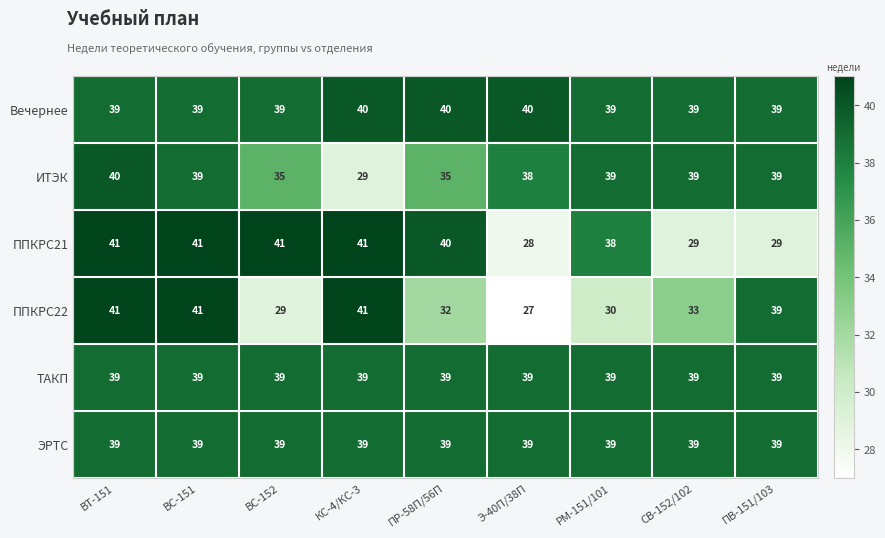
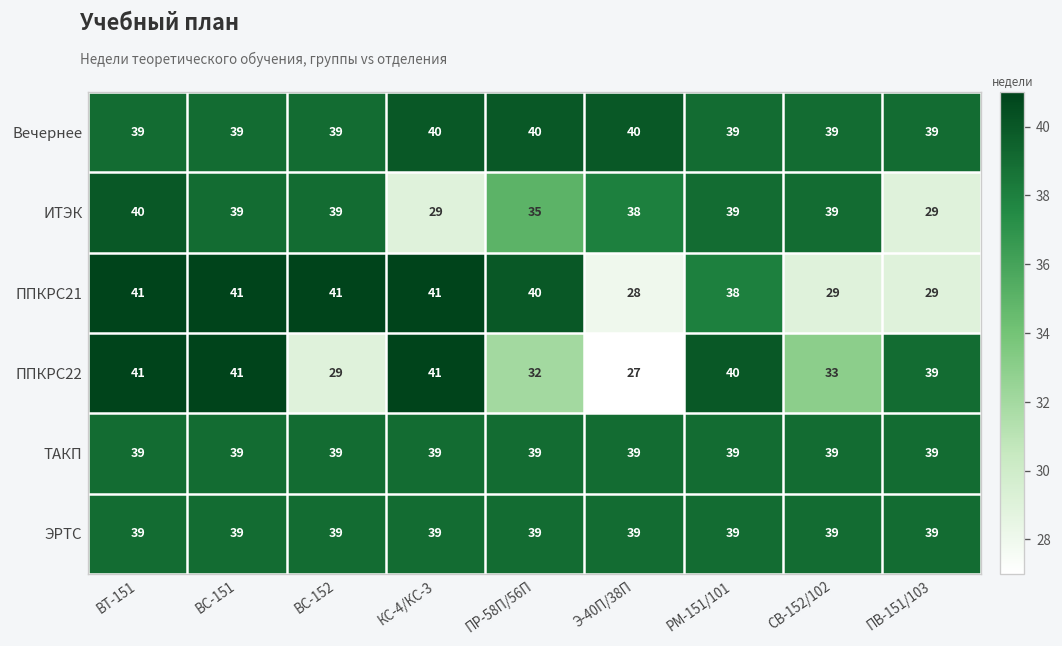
  {
    "Вечернее": {
      "ВТ-151": 39,
      "ВС-151": 39,
      "ВС-152": 39,
      "КС-4/КС-3": 40,
      "ПР-58П/56П": 40,
      "Э-40П/38П": 40,
      "РМ-151/101": 39,
      "CВ-152/102": 39,
      "ПВ-151/103": 39
    },
    "ИТЭК": {
      "ВТ-151": 40,
      "ВС-151": 39,
-     "ВС-152": 35,
+     "ВС-152": 39,
      "КС-4/КС-3": 29,
      "ПР-58П/56П": 35,
      "Э-40П/38П": 38,
      "РМ-151/101": 39,
      "CВ-152/102": 39,
-     "ПВ-151/103": 39
+     "ПВ-151/103": 29
    },
    "ППКРС21": {
      "ВТ-151": 41,
      "ВС-151": 41,
      "ВС-152": 41,
      "КС-4/КС-3": 41,
      "ПР-58П/56П": 40,
      "Э-40П/38П": 28,
      "РМ-151/101": 38,
      "CВ-152/102": 29,
      "ПВ-151/103": 29
    },
    "ППКРС22": {
      "ВТ-151": 41,
      "ВС-151": 41,
      "ВС-152": 29,
      "КС-4/КС-3": 41,
      "ПР-58П/56П": 32,
      "Э-40П/38П": 27,
-     "РМ-151/101": 30,
+     "РМ-151/101": 40,
      "CВ-152/102": 33,
      "ПВ-151/103": 39
    },
    "ТАКП": {
      "ВТ-151": 39,
      "ВС-151": 39,
      "ВС-152": 39,
      "КС-4/КС-3": 39,
      "ПР-58П/56П": 39,
      "Э-40П/38П": 39,
      "РМ-151/101": 39,
      "CВ-152/102": 39,
      "ПВ-151/103": 39
    },
    "ЭРТС": {
      "ВТ-151": 39,
      "ВС-151": 39,
      "ВС-152": 39,
      "КС-4/КС-3": 39,
      "ПР-58П/56П": 39,
      "Э-40П/38П": 39,
      "РМ-151/101": 39,
      "CВ-152/102": 39,
      "ПВ-151/103": 39
    }
  }
